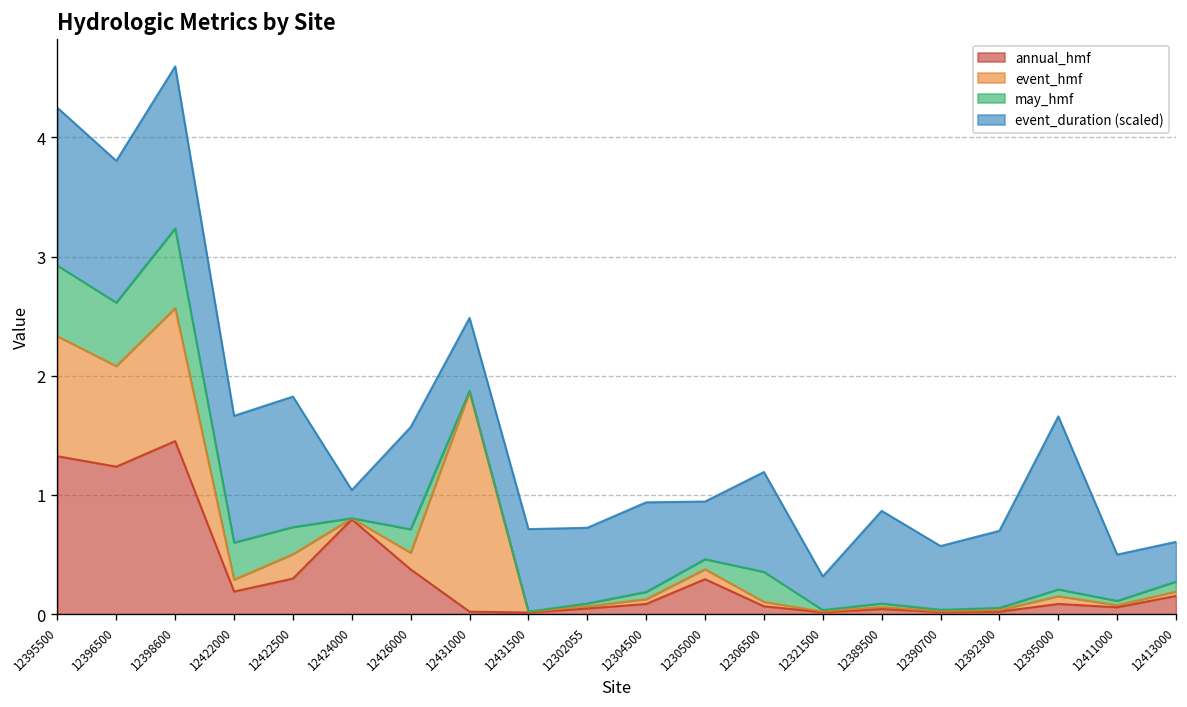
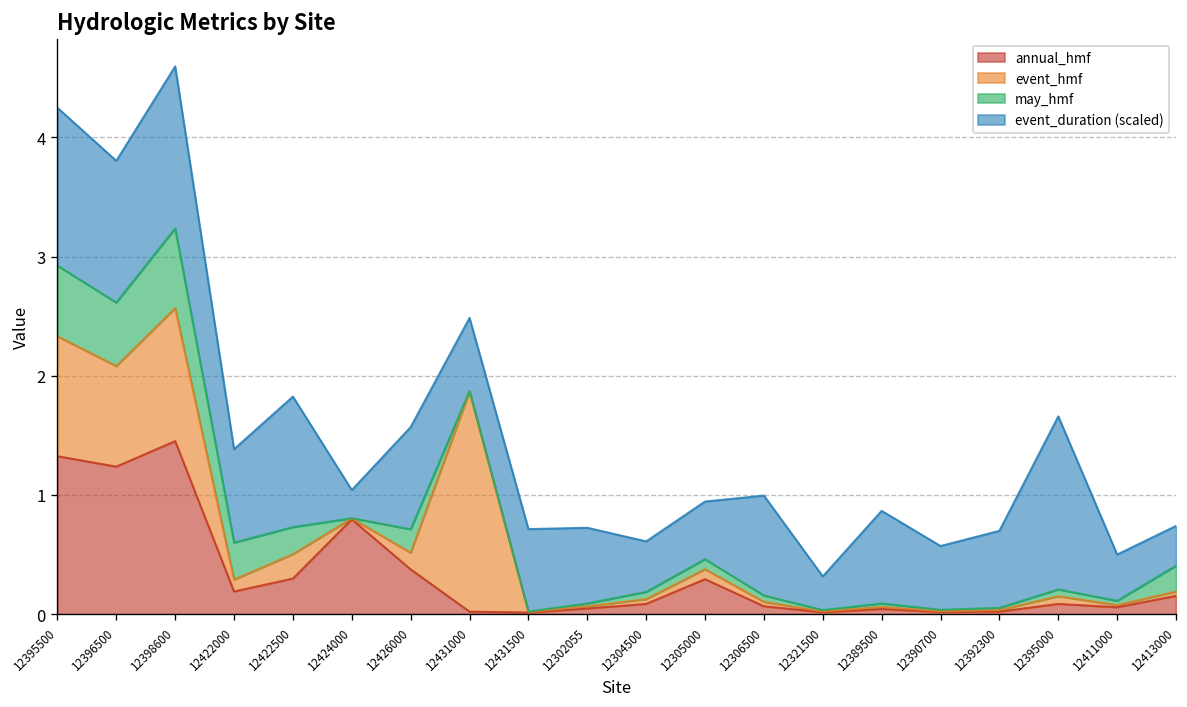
  {
    "annual_hmf": {
      "12395500": 1.3,
      "12396500": 1.2,
      "12398600": 1.5,
      "12422000": 0.2,
      "12422500": 0.3,
      "12426000": 0.4,
      "12431000": 0.0,
      "12304500": 0.1,
      "12305000": 0.3,
      "12306500": 0.1,
      "12395000": 0.1,
      "12413000": 0.2
    },
    "event_hmf": {
      "12395500": 1.0,
      "12396500": 0.8,
      "12398600": 1.1,
      "12422000": 0.1,
      "12422500": 0.2,
      "12426000": 0.1,
      "12304500": 0.0,
      "12305000": 0.1,
      "12306500": 0.0,
      "12395000": 0.1,
      "12413000": 0.0
    },
    "may_hmf": {
      "12395500": 0.6,
      "12396500": 0.5,
      "12398600": 0.7,
      "12422000": 0.3,
      "12422500": 0.2,
      "12426000": 0.2,
      "12304500": 0.1,
      "12305000": 0.1,
-     "12306500": 0.3,
+     "12306500": 0.1,
      "12389500": 0.0,
      "12395000": 0.1,
      "12411000": 0.0,
-     "12413000": 0.1
+     "12413000": 0.2
    },
    "event_duration (scaled)": {
      "12395500": 1.3,
      "12396500": 1.2,
      "12398600": 1.4,
-     "12422000": 1.1,
+     "12422000": 0.8,
      "12422500": 1.1,
      "12424000": 0.2,
      "12426000": 0.9,
      "12431000": 0.6,
      "12431500": 0.7,
      "12302055": 0.6,
-     "12304500": 0.8,
+     "12304500": 0.4,
      "12305000": 0.5,
      "12306500": 0.8,
      "12321500": 0.3,
      "12389500": 0.8,
      "12390700": 0.5,
      "12392300": 0.6,
      "12395000": 1.5,
      "12411000": 0.4,
      "12413000": 0.3
    }
  }
